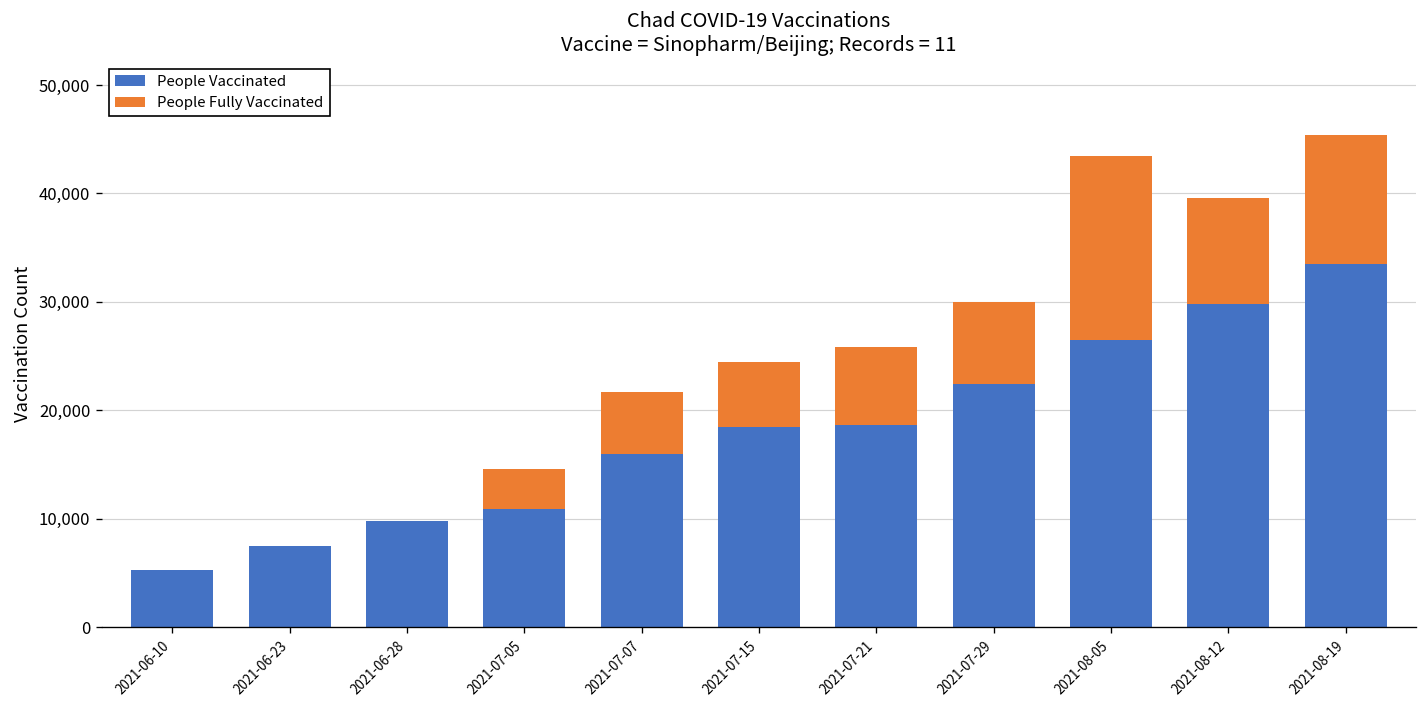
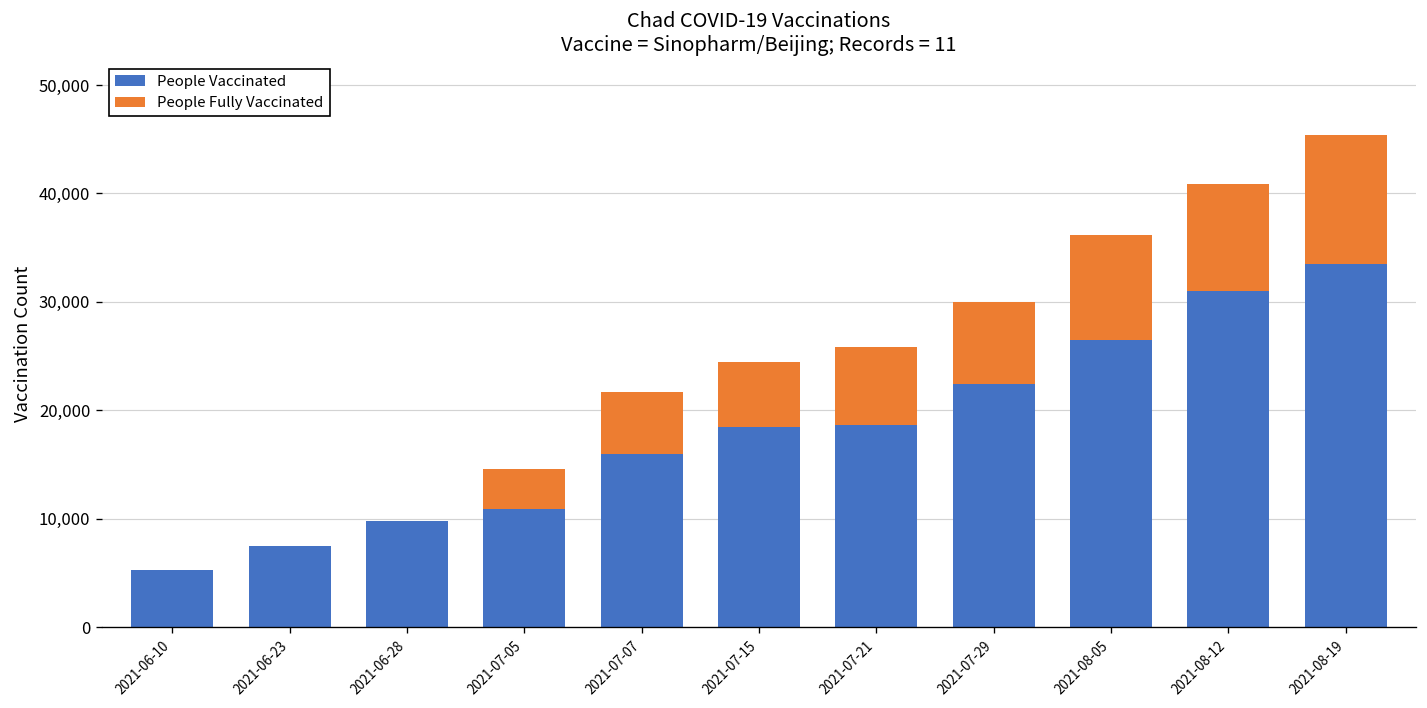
  {
    "People Vaccinated": {
      "2021-06-10": "5,000",
      "2021-06-23": "8,000",
      "2021-06-28": "10,000",
      "2021-07-05": "11,000",
      "2021-07-07": "16,000",
      "2021-07-15": "18,000",
      "2021-07-21": "19,000",
      "2021-07-29": "22,000",
      "2021-08-05": "27,000",
-     "2021-08-12": "30,000",
+     "2021-08-12": "31,000",
      "2021-08-19": "34,000"
    },
    "People Fully Vaccinated": {
      "2021-06-10": "0",
      "2021-06-23": "0",
      "2021-06-28": "0",
      "2021-07-05": "4,000",
      "2021-07-07": "6,000",
      "2021-07-15": "6,000",
      "2021-07-21": "7,000",
      "2021-07-29": "8,000",
-     "2021-08-05": "17,000",
+     "2021-08-05": "10,000",
      "2021-08-12": "10,000",
      "2021-08-19": "12,000"
    }
  }
